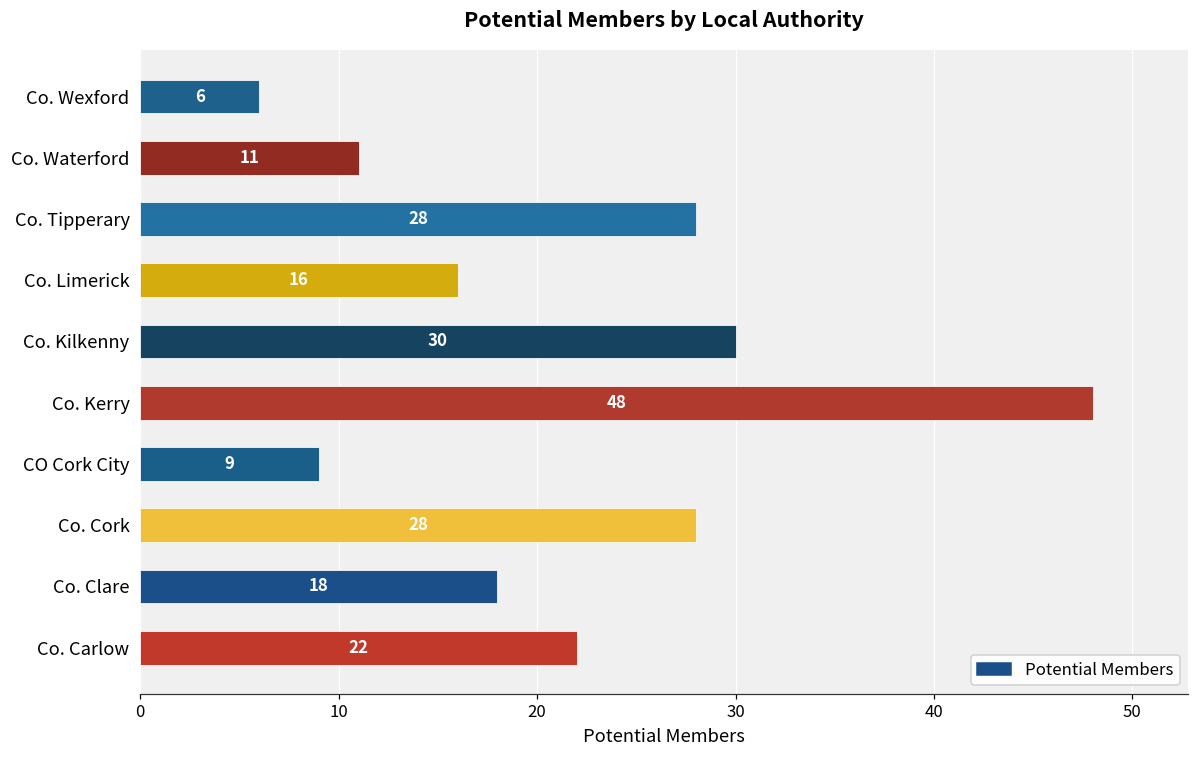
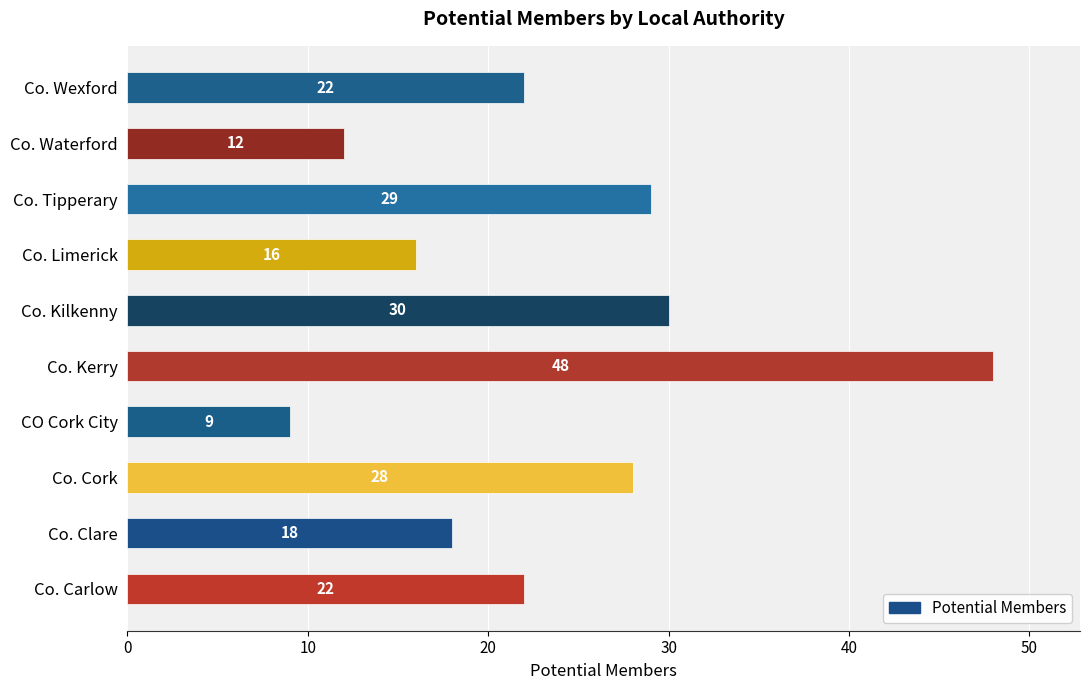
  {
-   "Co. Wexford": 6,
-   "Co. Waterford": 11,
-   "Co. Tipperary": 28,
+   "Co. Wexford": 22,
+   "Co. Waterford": 12,
+   "Co. Tipperary": 29,
    "Co. Limerick": 16,
    "Co. Kilkenny": 30,
    "Co. Kerry": 48,
    "CO Cork City": 9,
    "Co. Cork": 28,
    "Co. Clare": 18,
    "Co. Carlow": 22
  }
